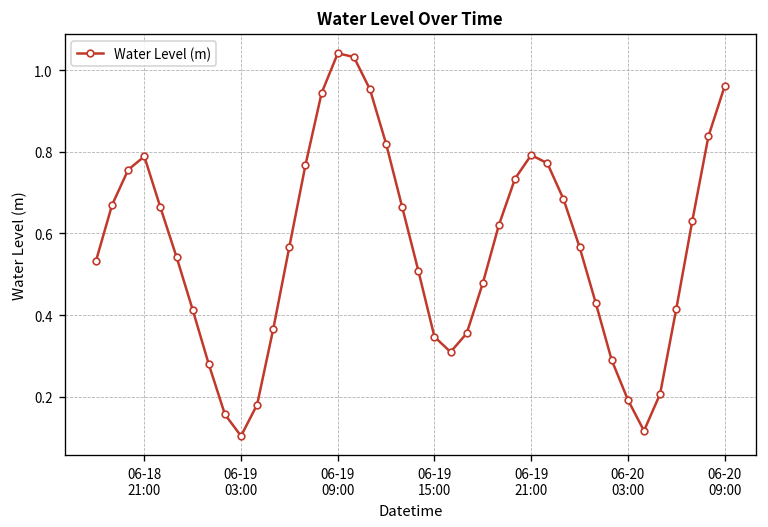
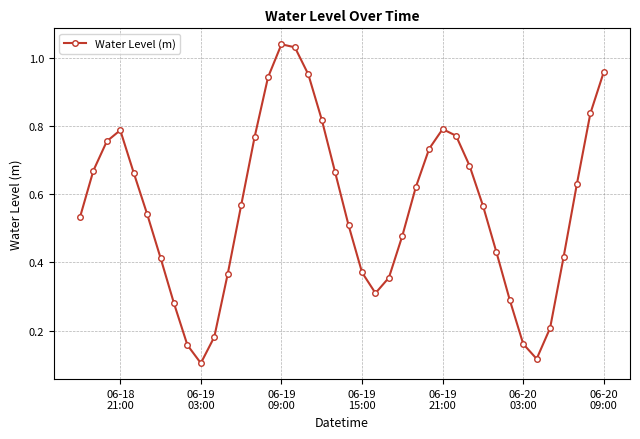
  {
    "06-18 21:00": 0.79,
    "06-19 03:00": 0.10,
    "06-19 09:00": 1.04,
-   "06-19 15:00": 0.35,
+   "06-19 15:00": 0.37,
    "06-19 21:00": 0.79,
-   "06-20 03:00": 0.19,
+   "06-20 03:00": 0.16,
    "06-20 09:00": 0.96
  }
